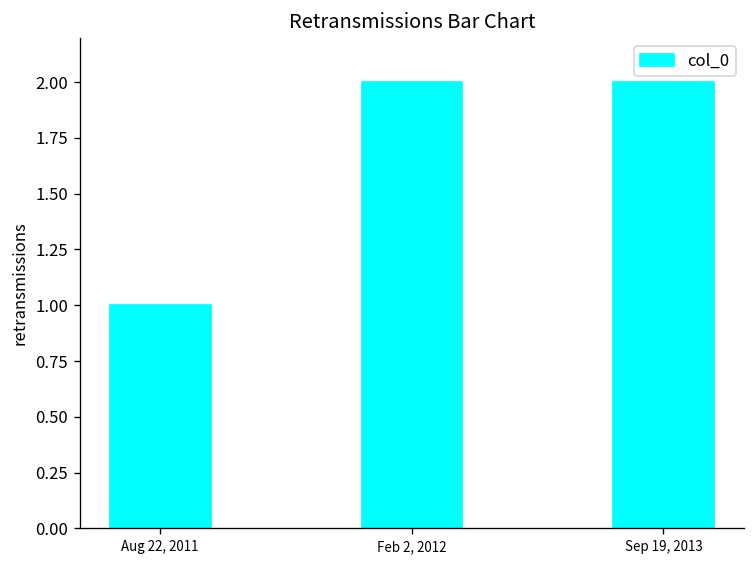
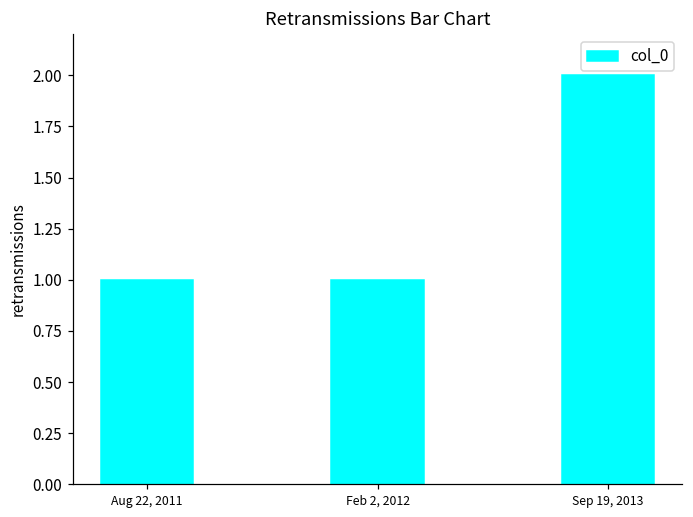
  {
    "Aug 22, 2011": 1,
-   "Feb 2, 2012": 2,
+   "Feb 2, 2012": 1,
    "Sep 19, 2013": 2
  }
